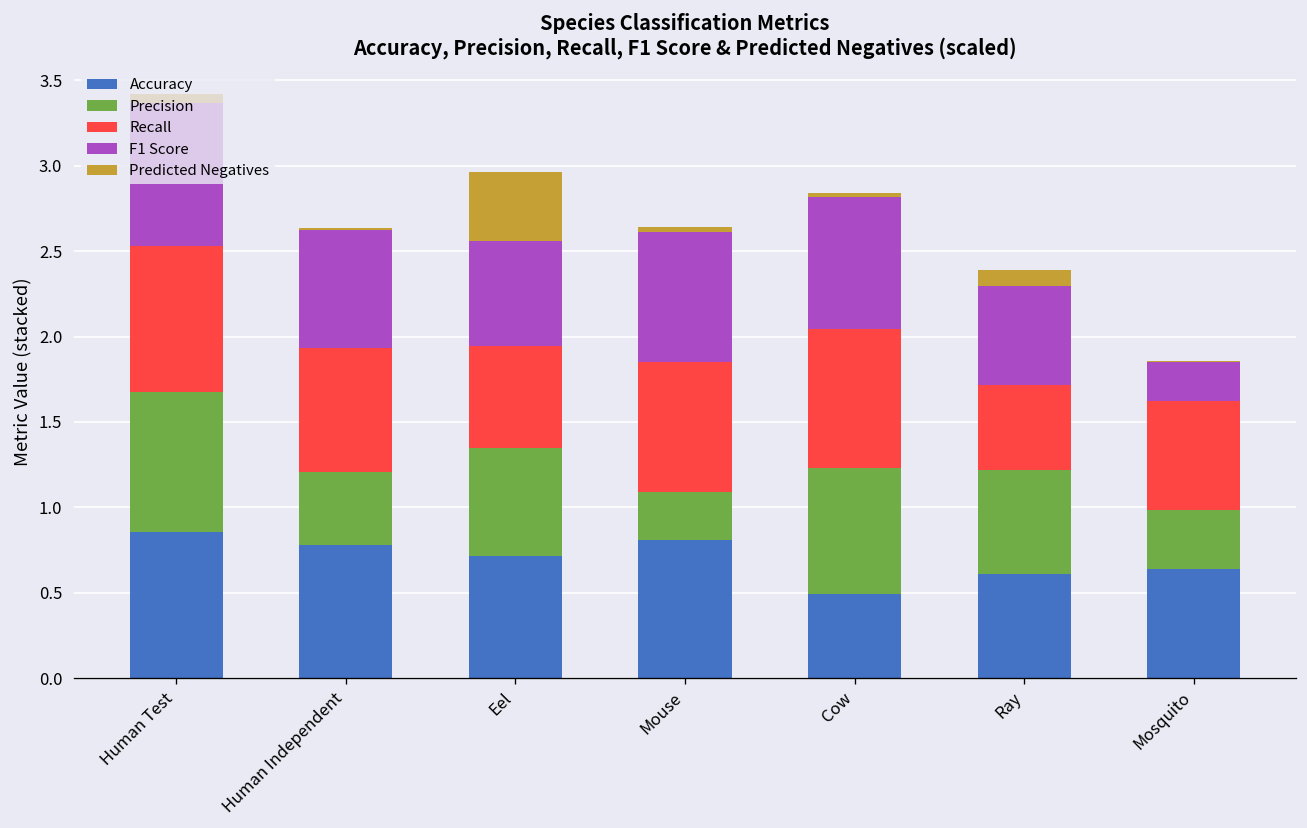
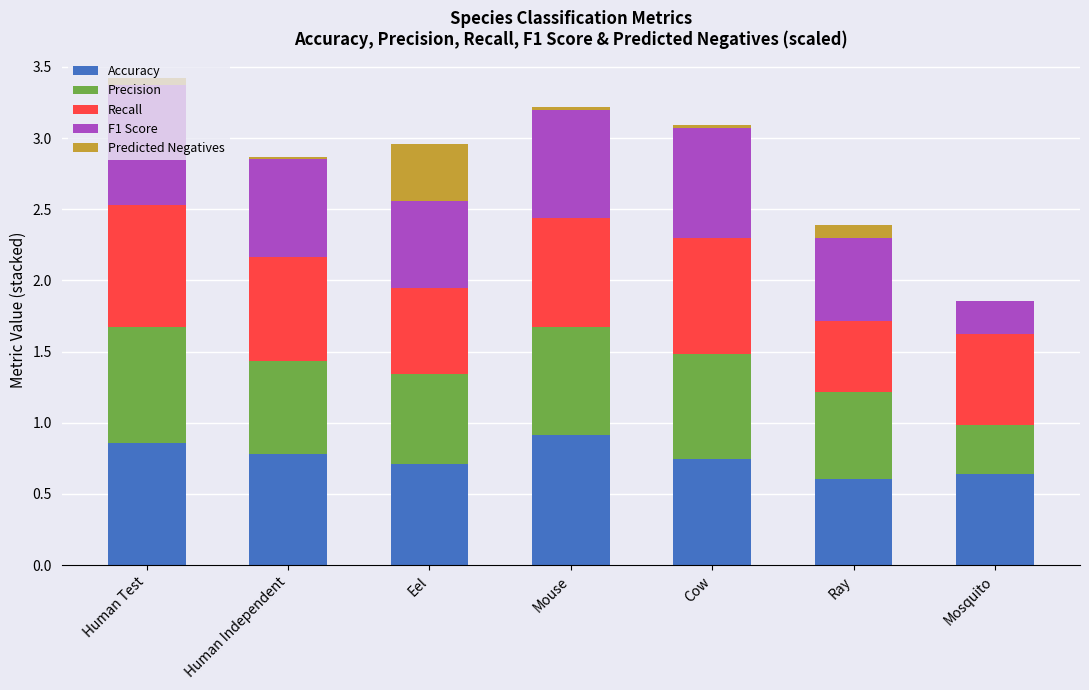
  {
    "Accuracy": {
      "Human Test": 0.86,
      "Human Independent": 0.78,
      "Eel": 0.71,
-     "Mouse": 0.81,
-     "Cow": 0.49,
+     "Mouse": 0.91,
+     "Cow": 0.75,
      "Ray": 0.61,
      "Mosquito": 0.64
    },
    "Precision": {
      "Human Test": 0.82,
-     "Human Independent": 0.43,
+     "Human Independent": 0.65,
      "Eel": 0.63,
-     "Mouse": 0.28,
+     "Mouse": 0.76,
      "Cow": 0.73,
      "Ray": 0.61,
      "Mosquito": 0.34
    },
    "Recall": {
      "Human Test": 0.86,
      "Human Independent": 0.73,
      "Eel": 0.60,
      "Mouse": 0.77,
      "Cow": 0.82,
      "Ray": 0.50,
      "Mosquito": 0.64
    },
    "F1 Score": {
      "Human Independent": 0.69,
      "Eel": 0.62,
      "Mouse": 0.76,
      "Cow": 0.77,
      "Ray": 0.58,
      "Mosquito": 0.23
    },
    "Predicted Negatives": {
      "Eel": 0.40,
      "Mouse": 0.03,
      "Cow": 0.02,
      "Ray": 0.09
    }
  }
